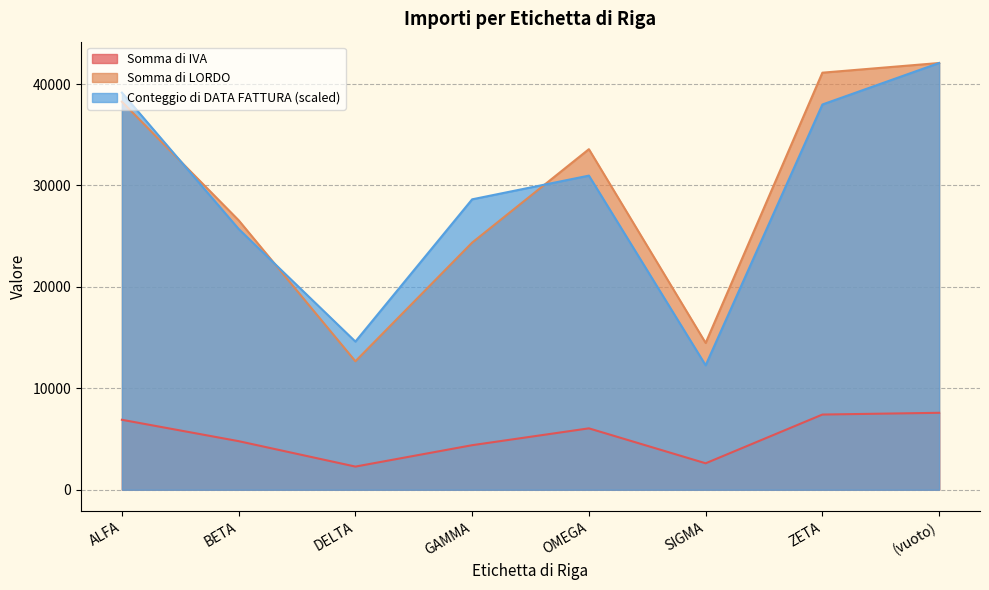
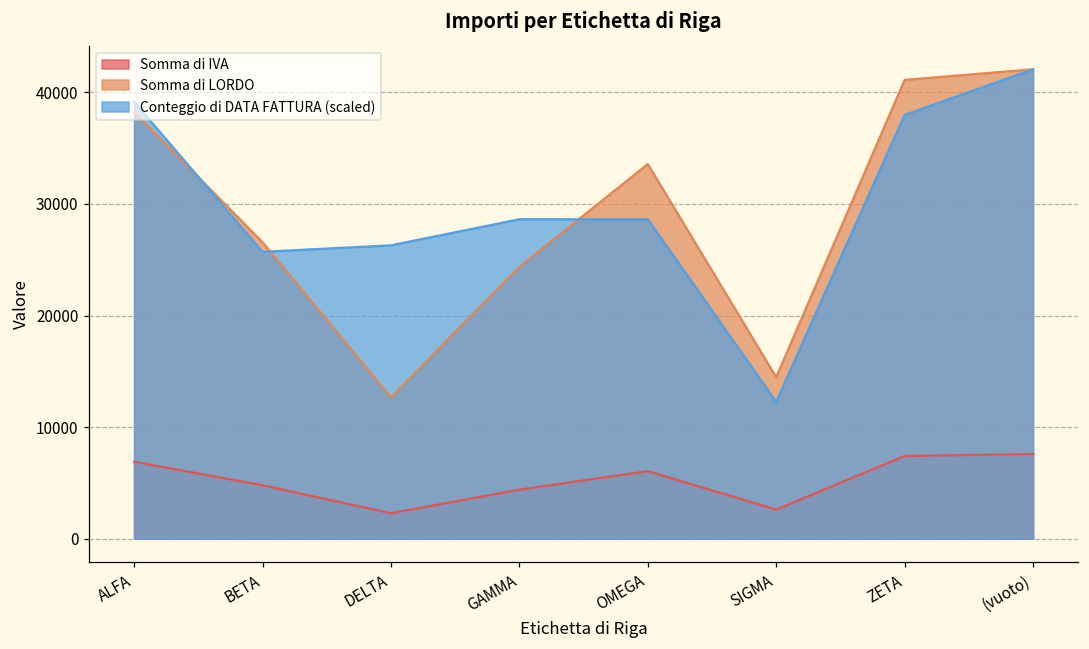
  {
    "Conteggio di DATA FATTURA (scaled)": {
      "BETA": 25700,
-     "DELTA": 14600,
+     "DELTA": 26300,
      "GAMMA": 28600,
-     "OMEGA": 31000,
+     "OMEGA": 28600,
      "SIGMA": 12300,
      "ZETA": 38000
    }
  }
